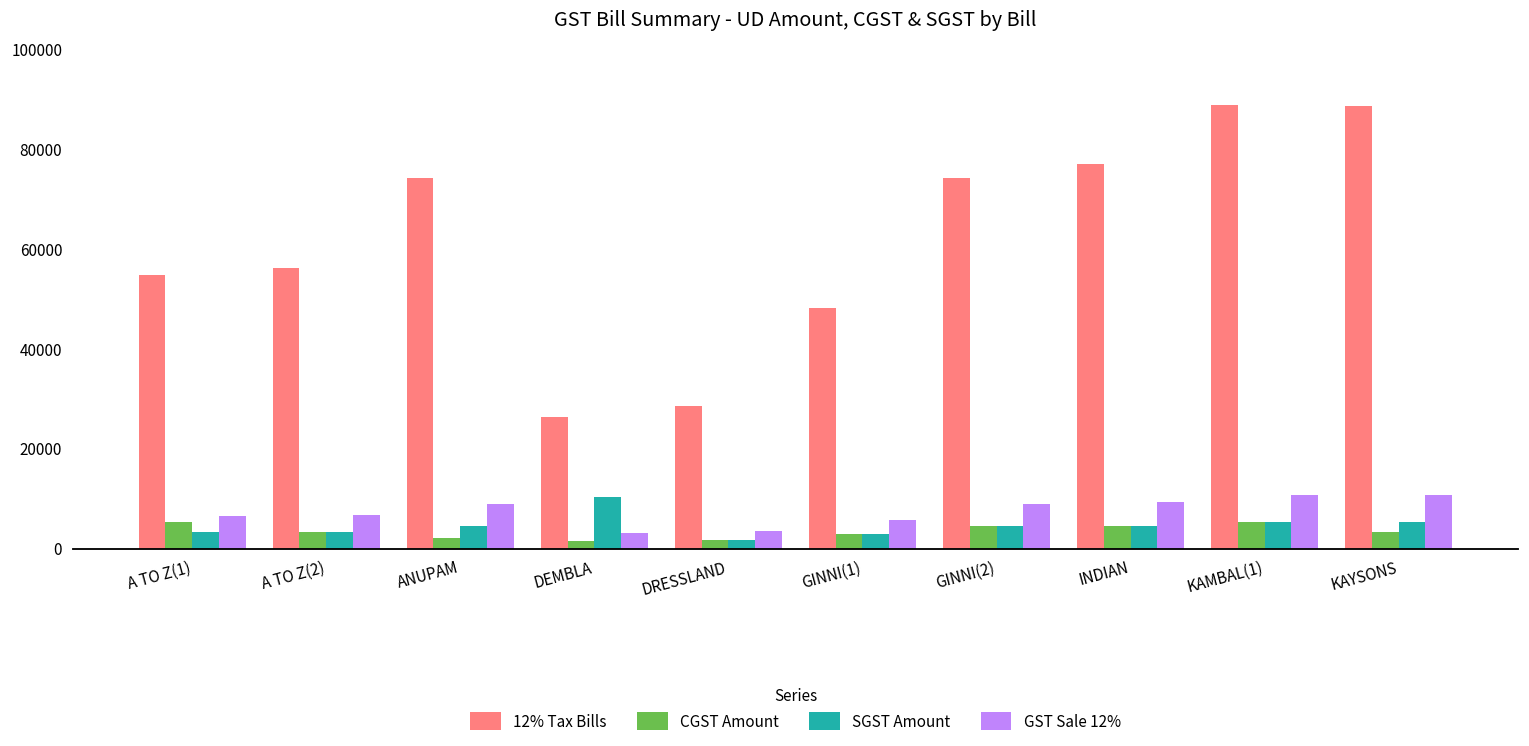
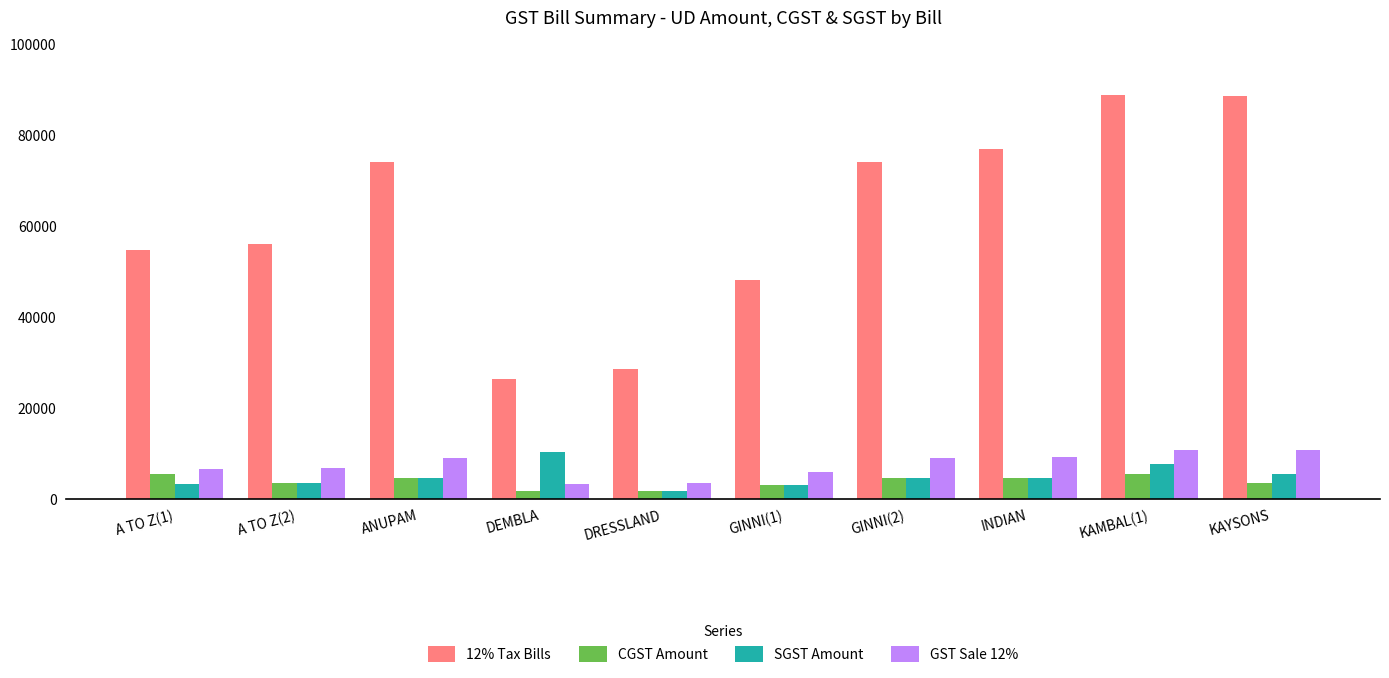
  {
    "12% Tax Bills": {
      "A TO Z(1)": 55000,
      "A TO Z(2)": 56000,
      "ANUPAM": 74000,
      "DEMBLA": 26000,
      "DRESSLAND": 29000,
      "GINNI(1)": 48000,
      "GINNI(2)": 74000,
      "INDIAN": 77000,
      "KAMBAL(1)": 89000,
      "KAYSONS": 89000
    },
    "CGST Amount": {
      "A TO Z(1)": 5000,
      "A TO Z(2)": 3000,
-     "ANUPAM": 2000,
+     "ANUPAM": 4000,
      "DEMBLA": 2000,
      "DRESSLAND": 2000,
      "GINNI(1)": 3000,
      "GINNI(2)": 4000,
      "INDIAN": 5000,
      "KAMBAL(1)": 5000,
      "KAYSONS": 3000
    },
    "SGST Amount": {
      "A TO Z(1)": 3000,
      "A TO Z(2)": 3000,
      "ANUPAM": 4000,
      "DEMBLA": 10000,
      "DRESSLAND": 2000,
      "GINNI(1)": 3000,
      "GINNI(2)": 4000,
      "INDIAN": 5000,
-     "KAMBAL(1)": 5000,
+     "KAMBAL(1)": 8000,
      "KAYSONS": 5000
    },
    "GST Sale 12%": {
      "A TO Z(1)": 7000,
      "A TO Z(2)": 7000,
      "ANUPAM": 9000,
      "DEMBLA": 3000,
      "DRESSLAND": 3000,
      "GINNI(1)": 6000,
      "GINNI(2)": 9000,
      "INDIAN": 9000,
      "KAMBAL(1)": 11000,
      "KAYSONS": 11000
    }
  }
